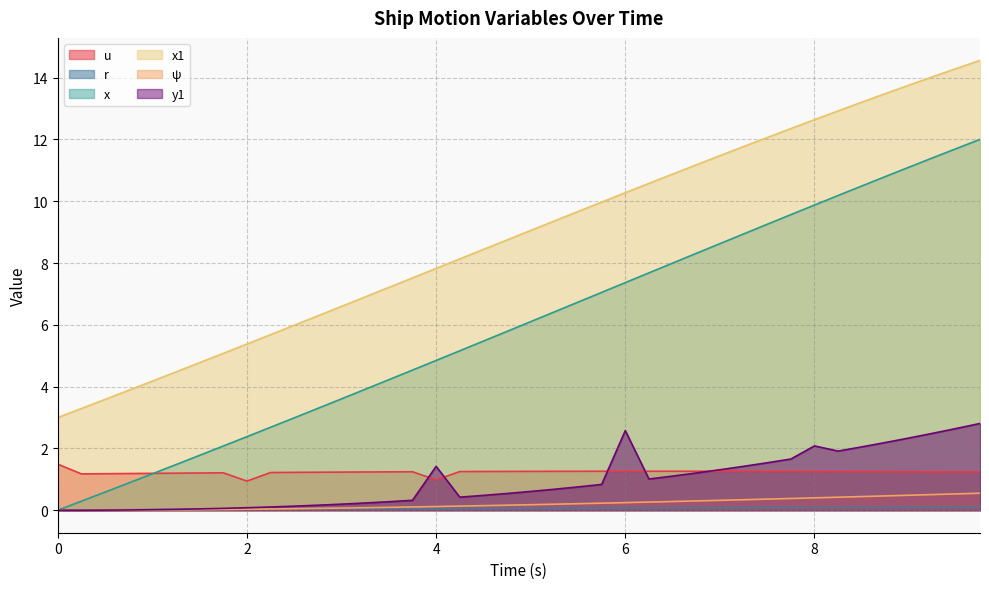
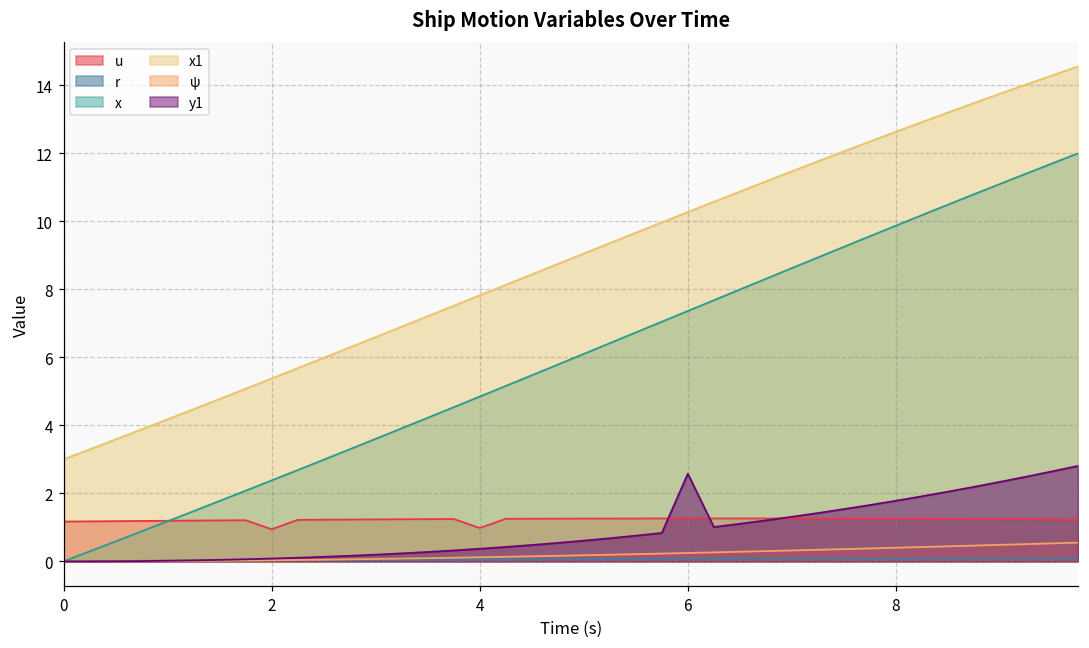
  {
    "u": {
-     "0": 1.5,
+     "0": 1.2,
      "2": 0.9,
      "4": 1.0,
      "6": 1.3,
      "8": 1.3
    },
    "y1": {
-     "4": 1.4,
+     "4": 0.4,
      "6": 2.6,
-     "8": 2.1
+     "8": 1.8
    }
  }
